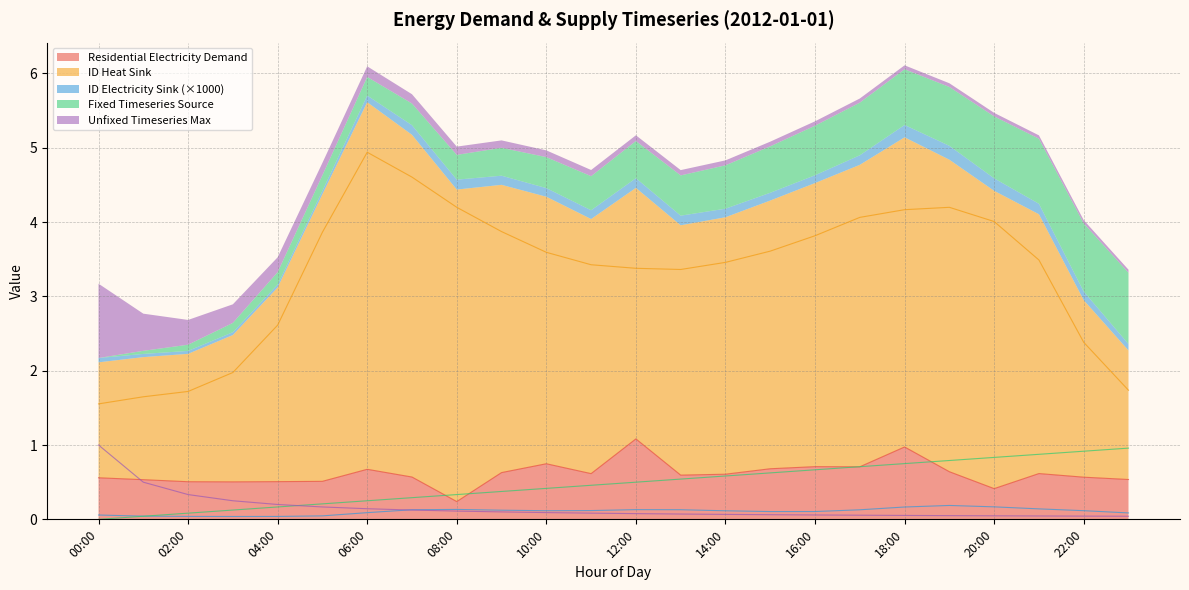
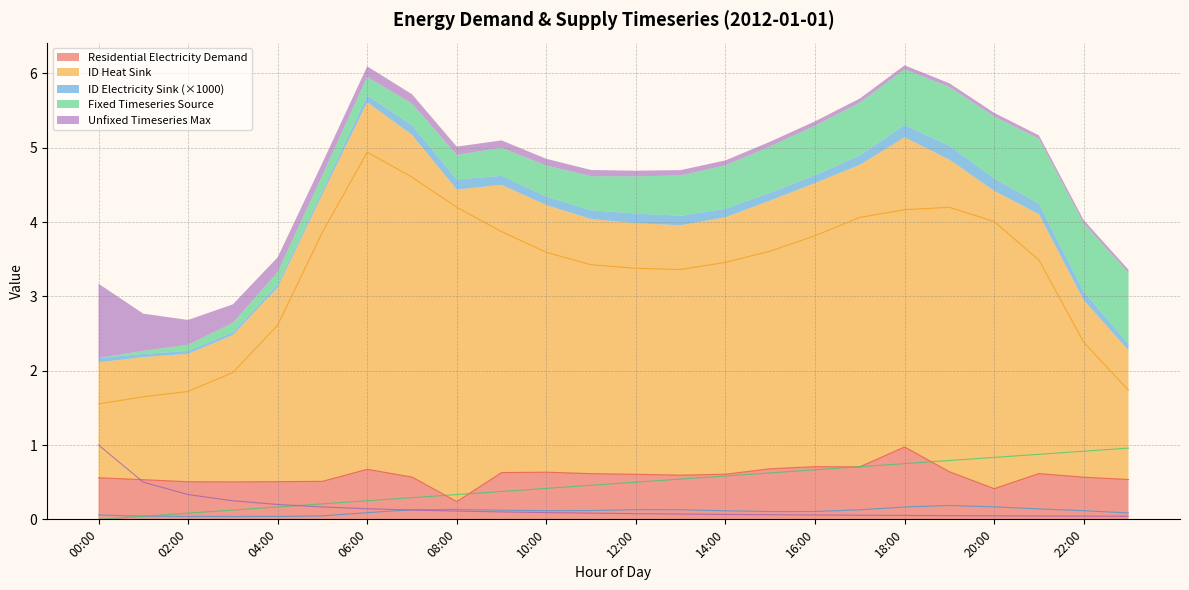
  {
    "Residential Electricity Demand": {
      "00:00": 0.6,
      "02:00": 0.5,
      "04:00": 0.5,
      "06:00": 0.7,
      "08:00": 0.2,
-     "10:00": 0.7,
-     "12:00": 1.1,
+     "10:00": 0.6,
+     "12:00": 0.6,
      "16:00": 0.7,
      "18:00": 1.0,
      "20:00": 0.4,
      "22:00": 0.6
    }
  }
